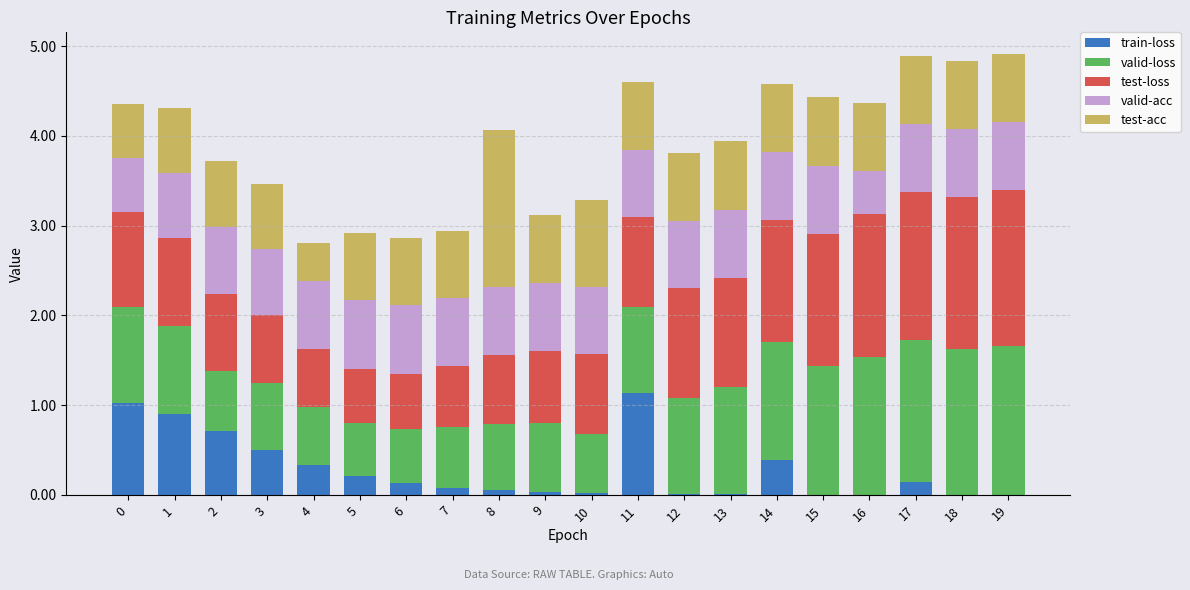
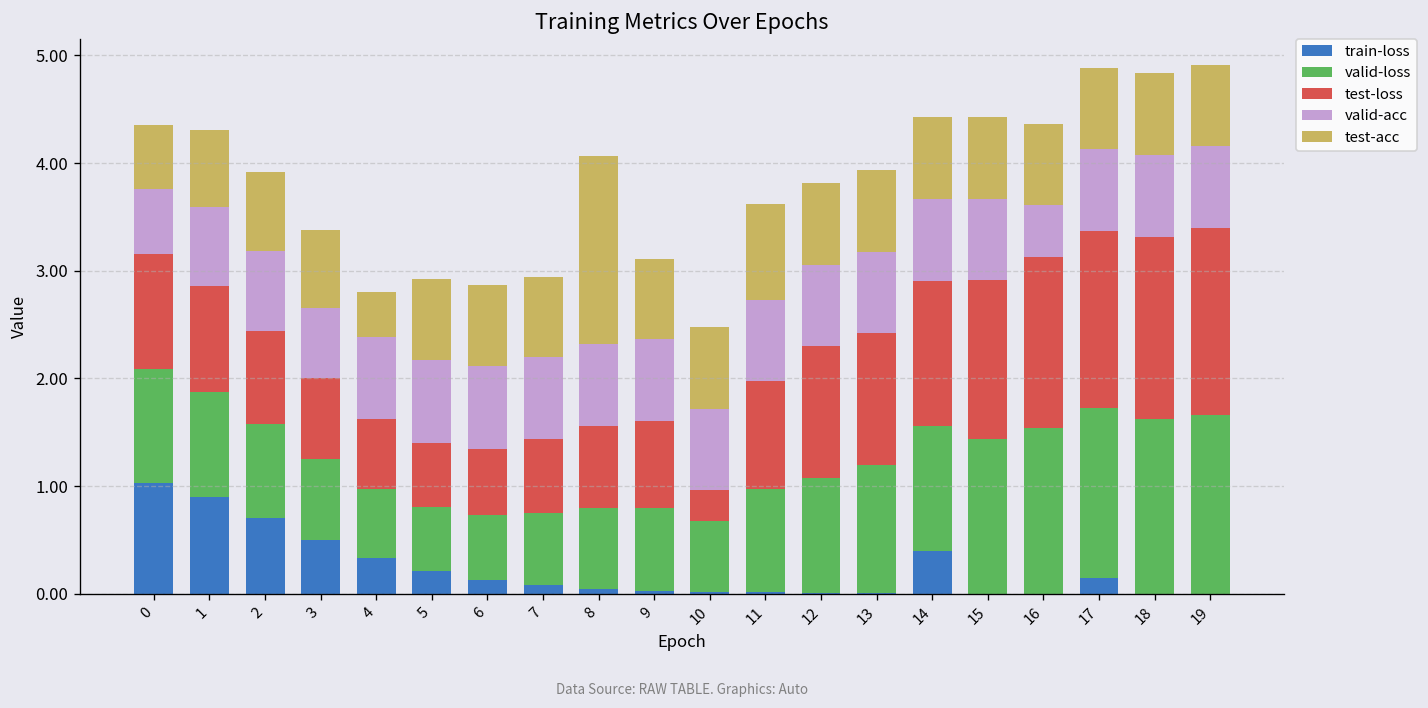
  {
    "train-loss": {
      "0": 1.0,
      "1": 0.9,
      "2": 0.7,
      "3": 0.5,
      "4": 0.3,
      "5": 0.2,
      "6": 0.1,
      "7": 0.1,
      "8": 0.0,
      "9": 0.0,
-     "11": 1.1,
+     "11": 0.0,
      "14": 0.4,
      "17": 0.1
    },
    "valid-loss": {
      "0": 1.1,
      "1": 1.0,
-     "2": 0.7,
+     "2": 0.9,
      "3": 0.7,
      "4": 0.6,
      "5": 0.6,
      "6": 0.6,
      "7": 0.7,
      "8": 0.7,
      "9": 0.8,
      "10": 0.7,
      "11": 1.0,
      "12": 1.1,
      "13": 1.2,
-     "14": 1.3,
+     "14": 1.2,
      "15": 1.4,
      "16": 1.5,
      "17": 1.6,
      "18": 1.6,
      "19": 1.7
    },
    "test-loss": {
      "0": 1.1,
      "1": 1.0,
      "2": 0.9,
      "3": 0.7,
      "4": 0.6,
      "5": 0.6,
      "6": 0.6,
      "7": 0.7,
      "8": 0.8,
      "9": 0.8,
-     "10": 0.9,
+     "10": 0.3,
      "11": 1.0,
      "12": 1.2,
      "13": 1.2,
      "14": 1.4,
      "15": 1.5,
      "16": 1.6,
      "17": 1.6,
      "18": 1.7,
      "19": 1.7
    },
    "valid-acc": {
      "0": 0.6,
      "1": 0.7,
      "2": 0.7,
-     "3": 0.74,
+     "3": 0.65,
      "4": 0.8,
      "5": 0.8,
      "6": 0.8,
      "7": 0.8,
      "8": 0.8,
      "9": 0.8,
      "10": 0.8,
      "11": 0.8,
      "12": 0.8,
      "13": 0.8,
      "14": 0.8,
      "15": 0.8,
      "16": 0.5,
      "17": 0.8,
      "18": 0.8,
      "19": 0.8
    },
    "test-acc": {
      "0": 0.6,
      "1": 0.7,
      "2": 0.7,
      "3": 0.7,
      "4": 0.4,
      "5": 0.8,
      "6": 0.8,
      "7": 0.7,
      "8": 1.7,
      "9": 0.8,
-     "10": 1.0,
-     "11": 0.8,
+     "10": 0.8,
+     "11": 0.9,
      "12": 0.8,
      "13": 0.8,
      "14": 0.8,
      "15": 0.8,
      "16": 0.8,
      "17": 0.8,
      "18": 0.8,
      "19": 0.8
    }
  }
